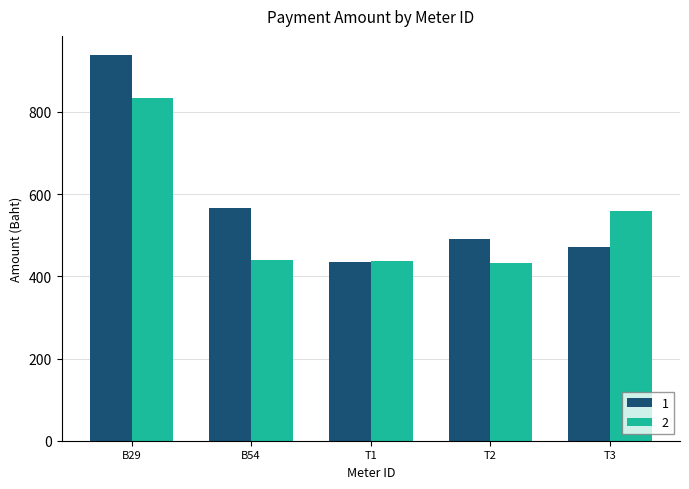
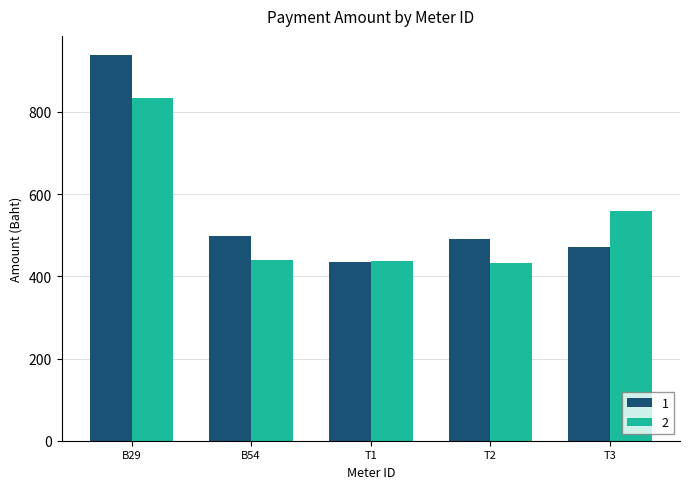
  {
    "1": {
      "B29": 940,
-     "B54": 570,
+     "B54": 500,
      "T1": 440,
      "T2": 490,
      "T3": 470
    },
    "2": {
      "B29": 830,
      "B54": 440,
      "T1": 440,
      "T2": 430,
      "T3": 560
    }
  }
